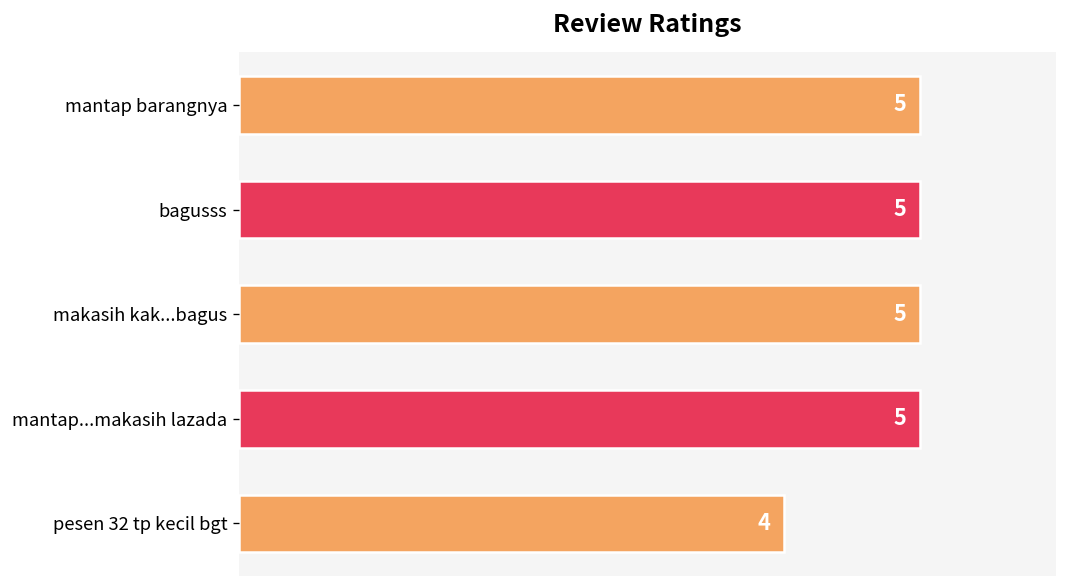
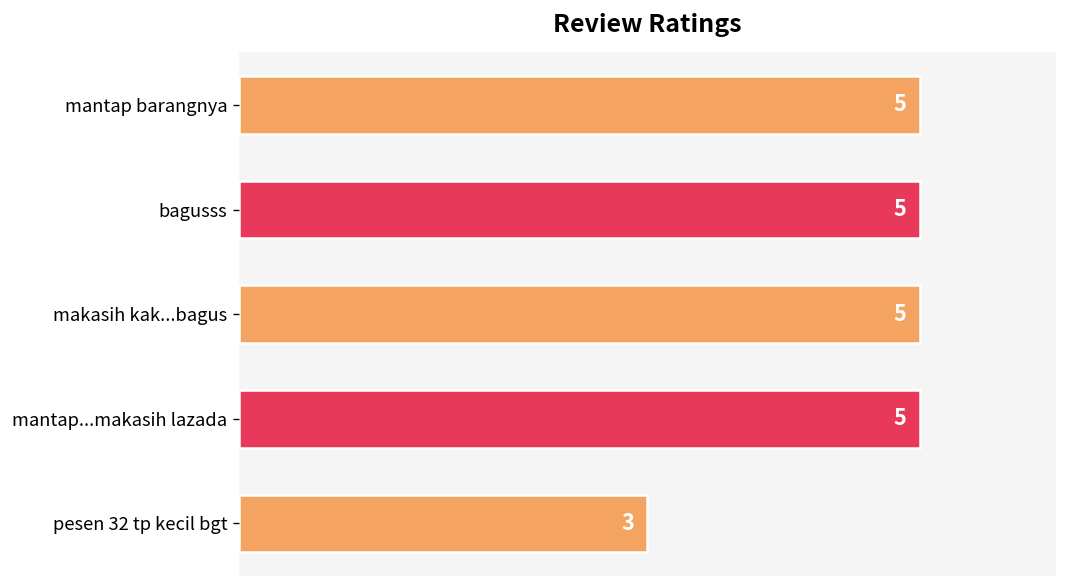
  {
    "mantap barangnya": 5,
    "bagusss": 5,
    "makasih kak...bagus": 5,
    "mantap...makasih lazada": 5,
-   "pesen 32 tp kecil bgt": 4
+   "pesen 32 tp kecil bgt": 3
  }
